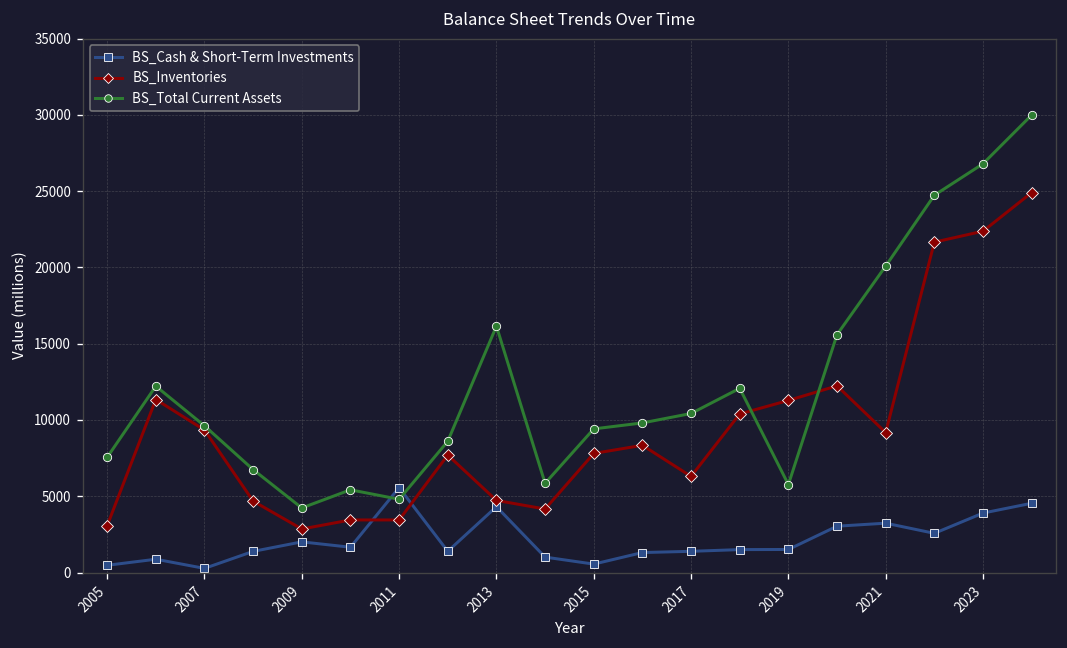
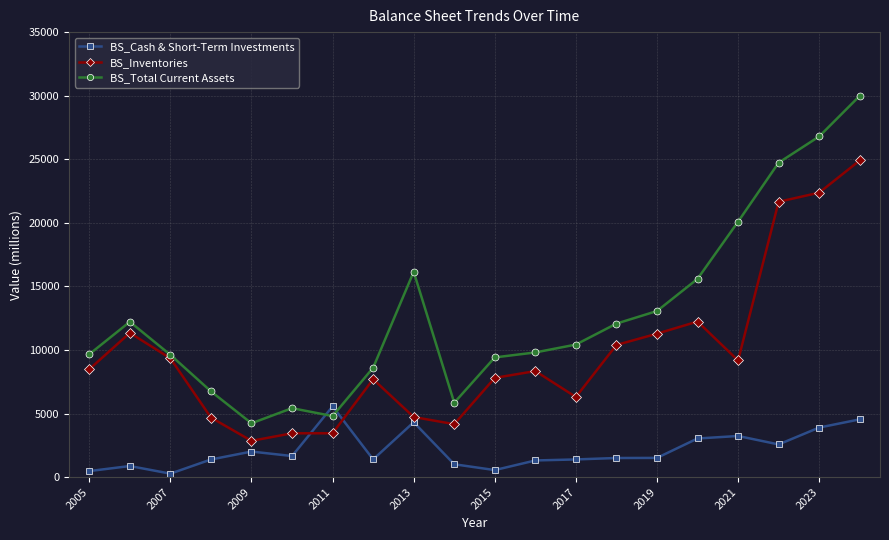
  {
    "BS_Cash & Short-Term Investments": {
      "2005": 500,
      "2007": 300,
      "2009": 2000,
      "2011": 5600,
      "2013": 4300,
      "2015": 600,
      "2017": 1400,
      "2019": 1500,
      "2021": 3200,
      "2023": 3900
    },
    "BS_Inventories": {
-     "2005": 3100,
+     "2005": 8500,
      "2007": 9300,
      "2009": 2900,
      "2011": 3400,
      "2013": 4700,
      "2015": 7800,
      "2017": 6300,
      "2019": 11300,
      "2021": 9200,
      "2023": 22400
    },
    "BS_Total Current Assets": {
-     "2005": 7600,
+     "2005": 9700,
      "2007": 9600,
      "2009": 4200,
      "2011": 4800,
      "2013": 16200,
      "2015": 9400,
      "2017": 10400,
-     "2019": 5800,
+     "2019": 13100,
      "2021": 20100,
      "2023": 26800
    }
  }
